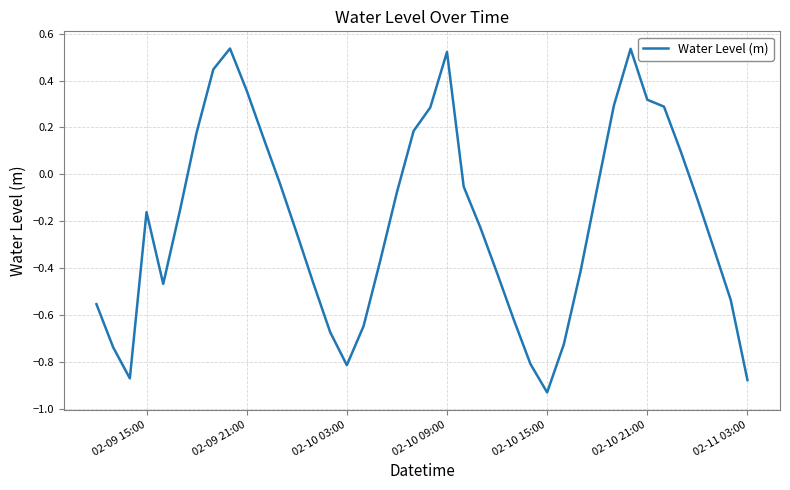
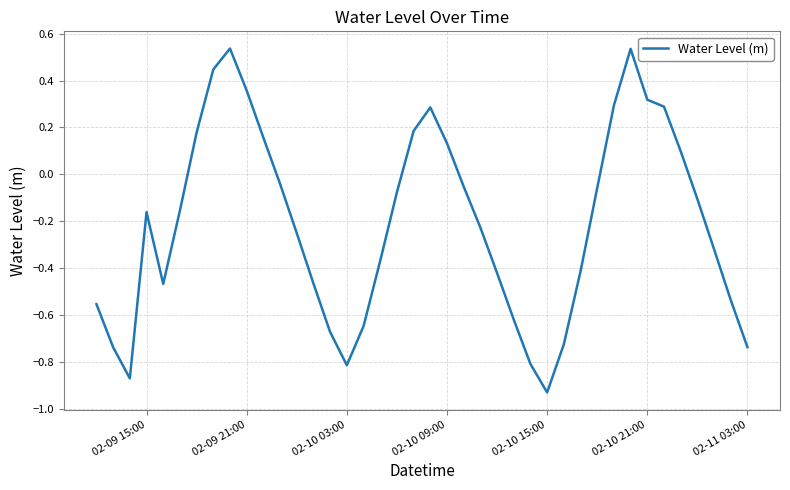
  {
    "02-09 15:00": -0.16,
    "02-09 21:00": 0.36,
    "02-10 03:00": -0.81,
-   "02-10 09:00": 0.52,
+   "02-10 09:00": 0.13,
    "02-10 15:00": -0.93,
    "02-10 21:00": 0.32,
-   "02-11 03:00": -0.88
+   "02-11 03:00": -0.74
  }
